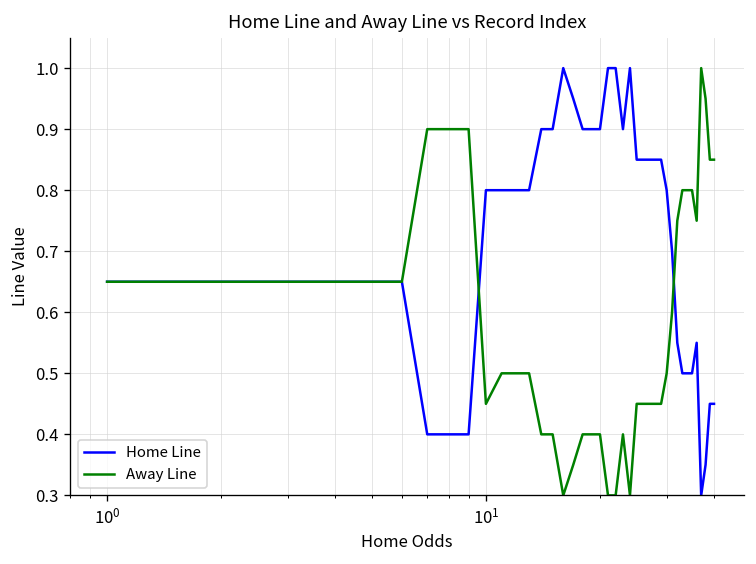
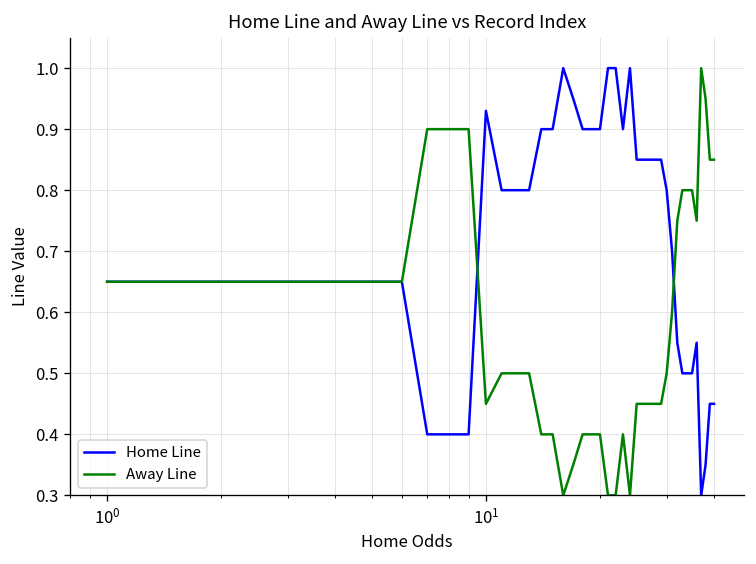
  {
    "Home Line": {
-     "10^1": 0.80
+     "10^1": 0.93
    },
    "Away Line": {
      "10^1": 0.45
    }
  }
